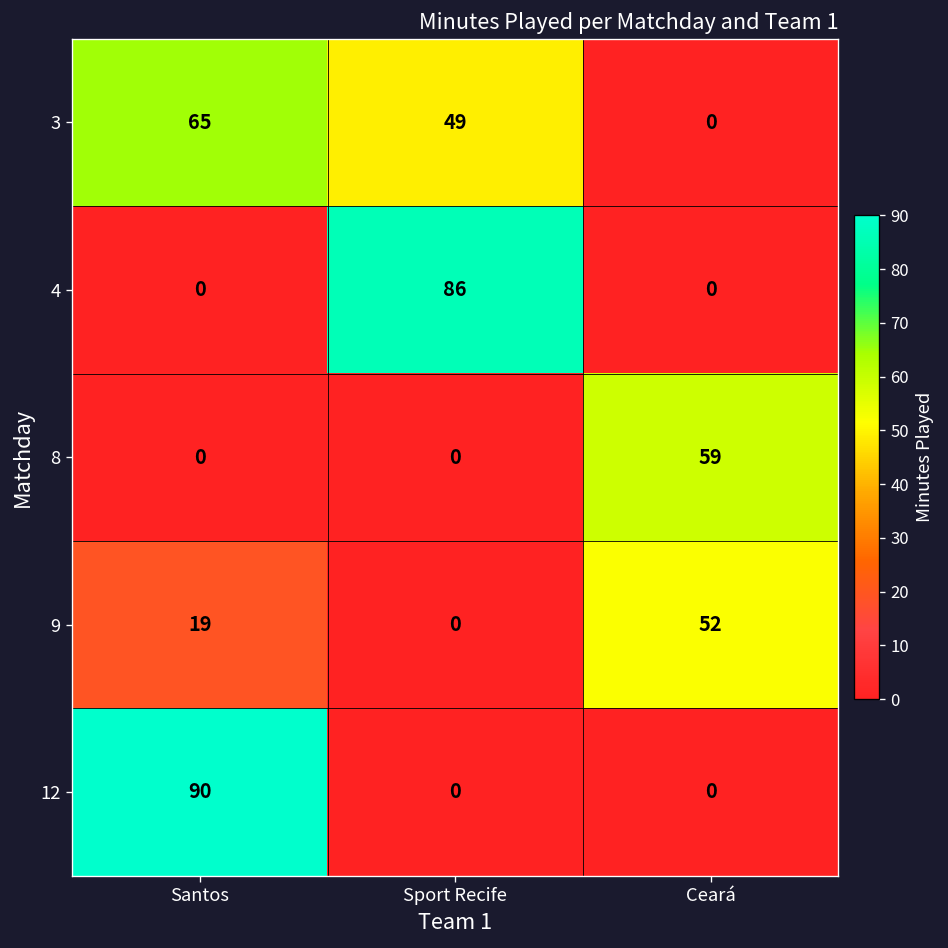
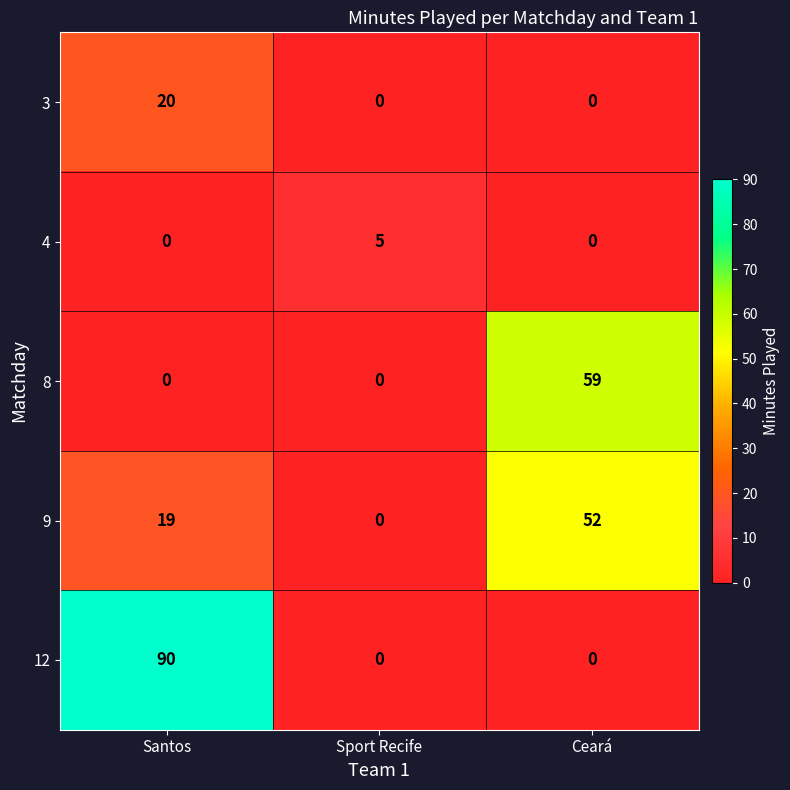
  {
    "3": {
-     "Santos": 65,
-     "Sport Recife": 49,
+     "Santos": 20,
+     "Sport Recife": 0,
      "Ceará": 0
    },
    "4": {
      "Santos": 0,
-     "Sport Recife": 86,
+     "Sport Recife": 5,
      "Ceará": 0
    },
    "8": {
      "Santos": 0,
      "Sport Recife": 0,
      "Ceará": 59
    },
    "9": {
      "Santos": 19,
      "Sport Recife": 0,
      "Ceará": 52
    },
    "12": {
      "Santos": 90,
      "Sport Recife": 0,
      "Ceará": 0
    }
  }
